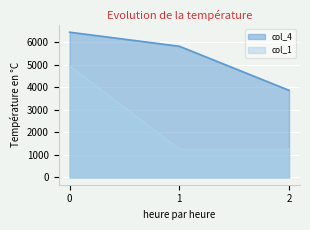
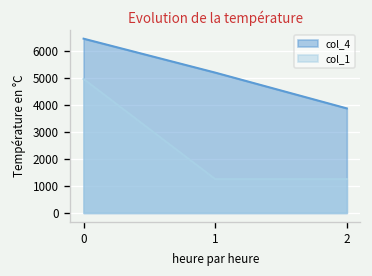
  {
    "col_4": {
      "0": 6500,
-     "1": 5800,
+     "1": 5200,
      "2": 3900
    },
    "col_1": {
      "0": 5000,
      "1": 1300,
      "2": 1300
    }
  }
